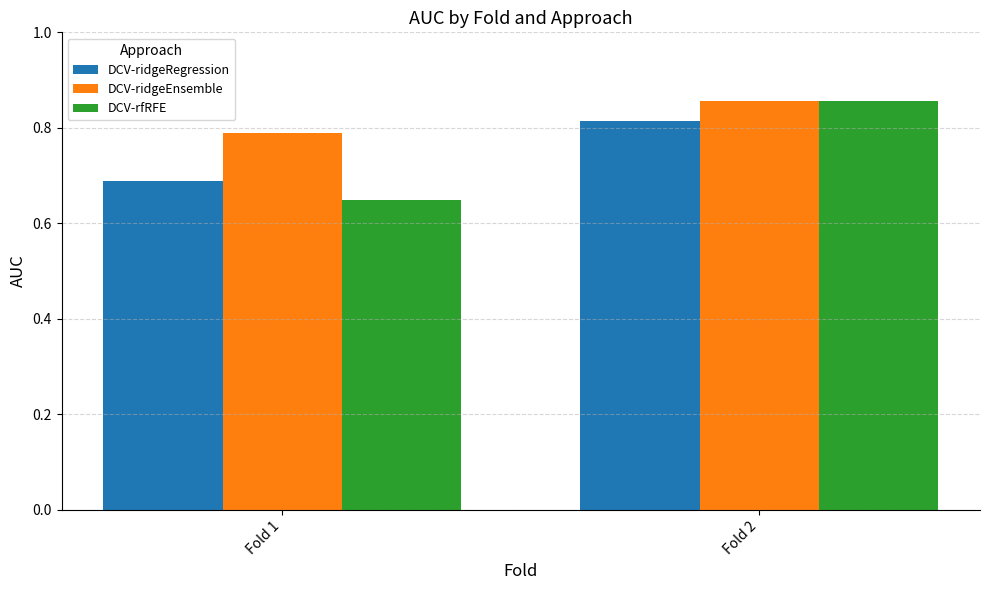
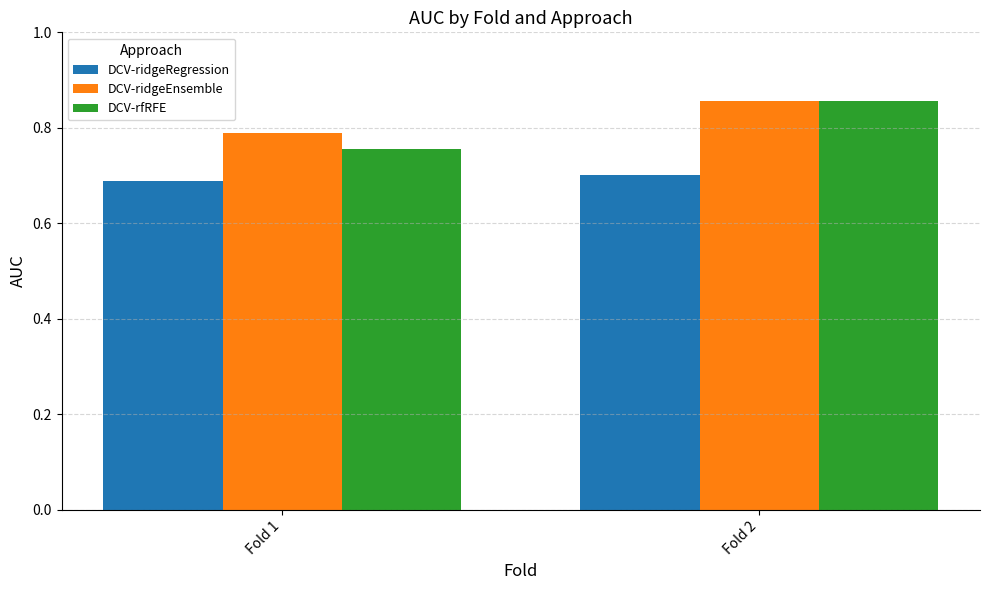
  {
    "DCV-ridgeRegression": {
      "Fold 1": 0.69,
-     "Fold 2": 0.81
+     "Fold 2": 0.70
    },
    "DCV-ridgeEnsemble": {
      "Fold 1": 0.79,
      "Fold 2": 0.86
    },
    "DCV-rfRFE": {
-     "Fold 1": 0.65,
+     "Fold 1": 0.76,
      "Fold 2": 0.86
    }
  }
